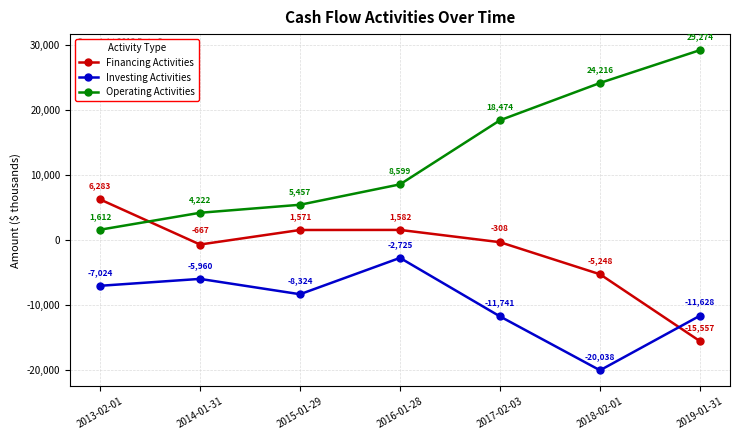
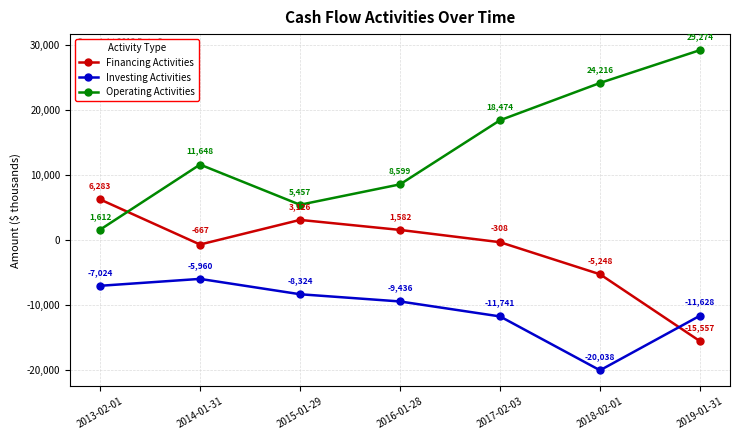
  {
    "Financing Activities": {
      "2013-02-01": "6,283",
      "2014-01-31": "-667",
-     "2015-01-29": "1,571",
+     "2015-01-29": "3,126",
      "2016-01-28": "1,582",
      "2017-02-03": "-308",
      "2018-02-01": "-5,248",
      "2019-01-31": "-15,557"
    },
    "Investing Activities": {
      "2013-02-01": "-7,024",
      "2014-01-31": "-5,960",
      "2015-01-29": "-8,324",
-     "2016-01-28": "-2,725",
+     "2016-01-28": "-9,436",
      "2017-02-03": "-11,741",
      "2018-02-01": "-20,038",
      "2019-01-31": "-11,628"
    },
    "Operating Activities": {
      "2013-02-01": "1,612",
-     "2014-01-31": "4,222",
+     "2014-01-31": "11,648",
      "2015-01-29": "5,457",
      "2016-01-28": "8,599",
      "2017-02-03": "18,474",
      "2018-02-01": "24,216",
      "2019-01-31": "29,274"
    }
  }
